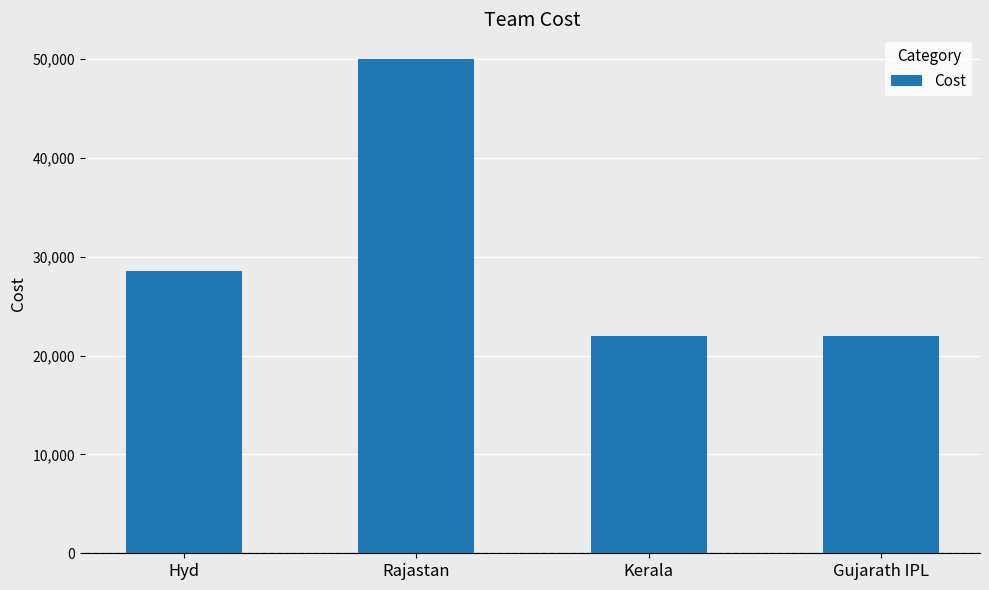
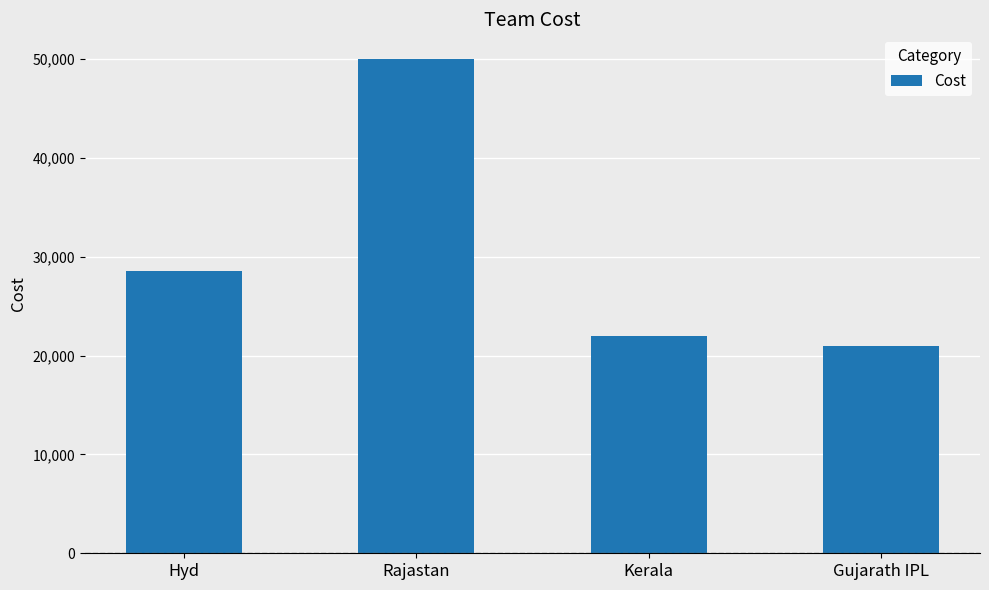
  {
    "Hyd": "29,000",
    "Rajastan": "50,000",
    "Kerala": "22,000",
-   "Gujarath IPL": "22,000"
+   "Gujarath IPL": "21,000"
  }
